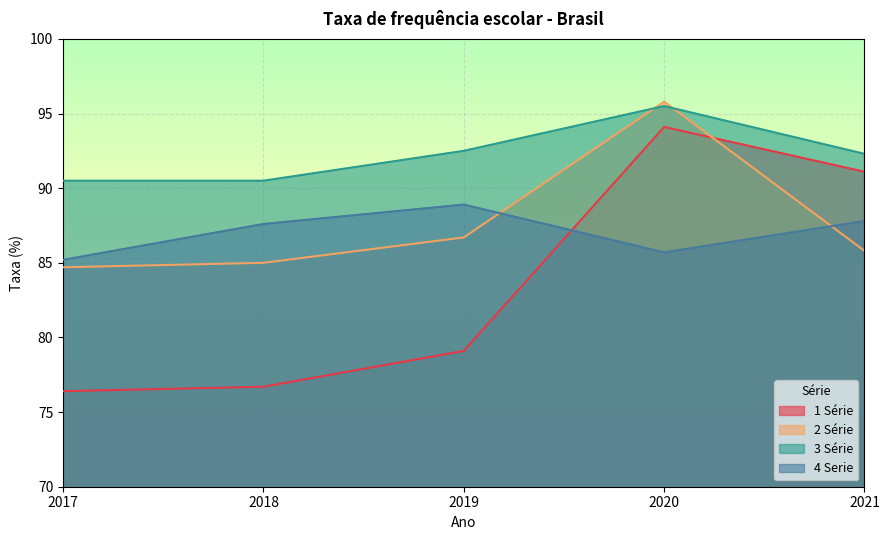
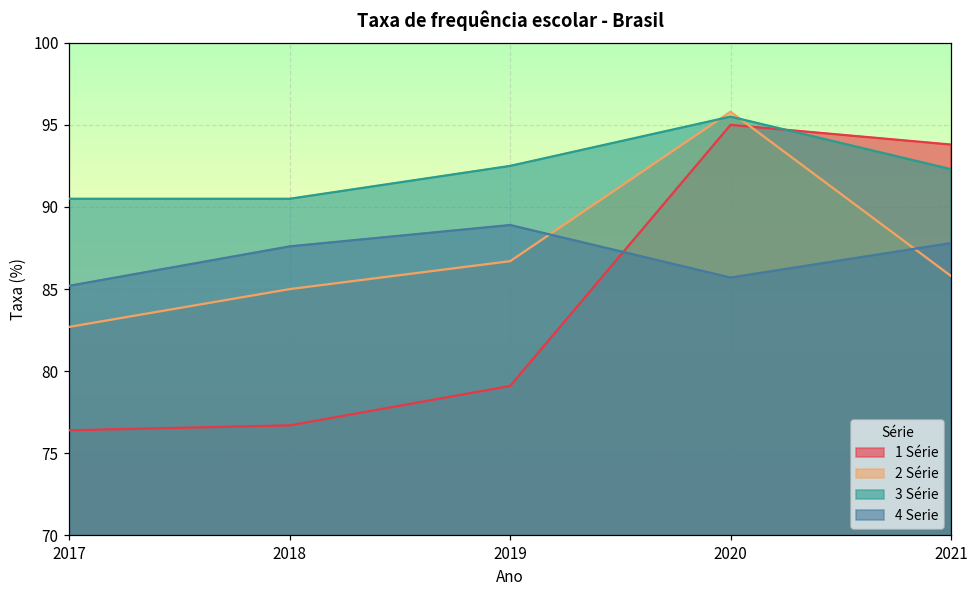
  {
    "1 Série": {
      "2017": 76.4,
      "2018": 76.7,
      "2019": 79.1,
-     "2020": 94.1,
-     "2021": 91.1
+     "2020": 95.0,
+     "2021": 93.8
    },
    "2 Série": {
-     "2017": 84.7,
+     "2017": 82.7,
      "2018": 85.0,
      "2019": 86.7,
      "2020": 95.8,
      "2021": 85.8
    }
  }
